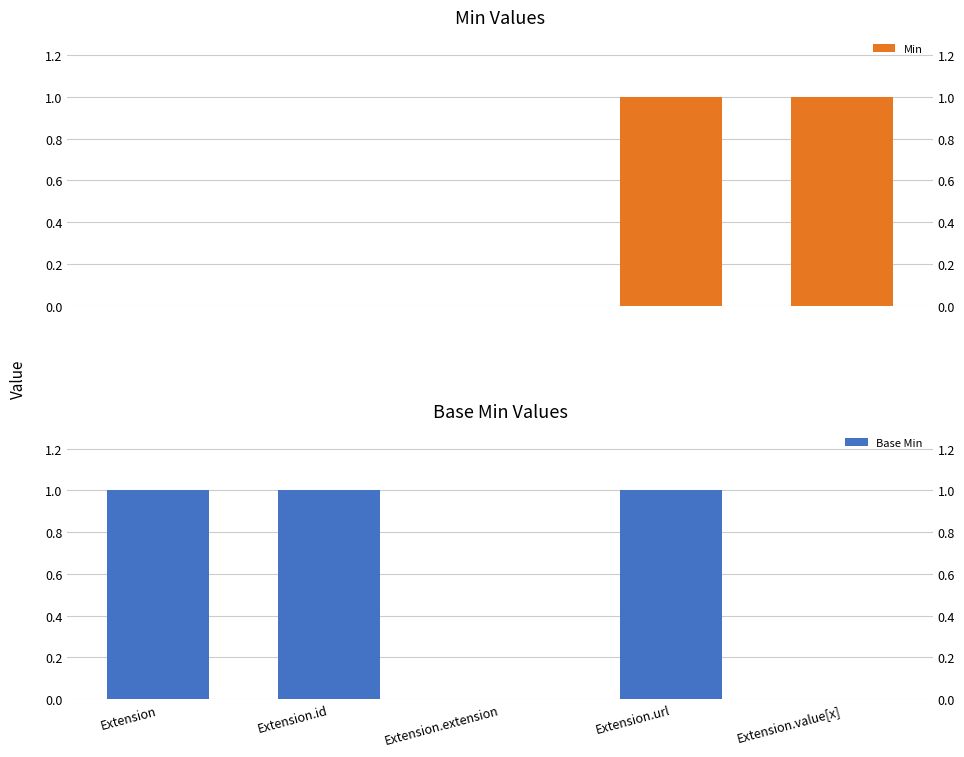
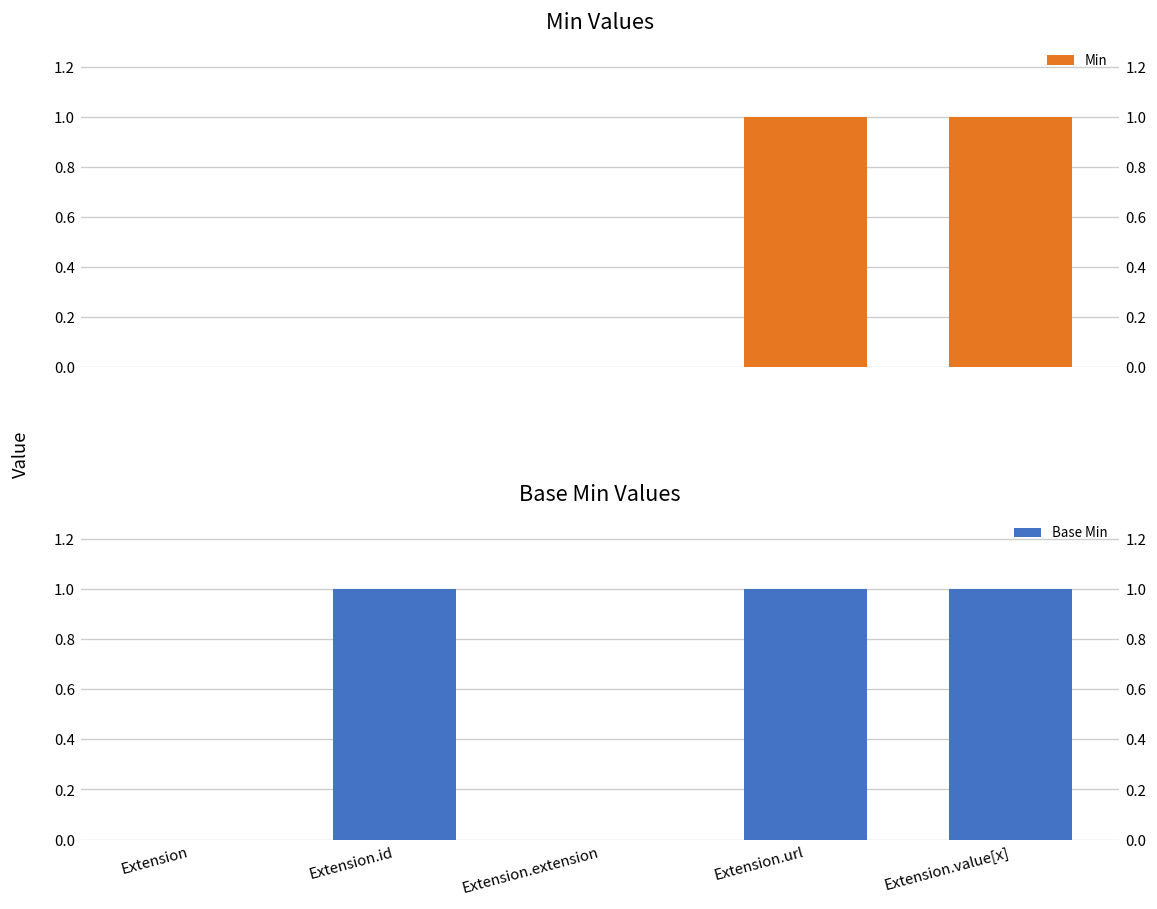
  {
    "Base Min Values": {
-     "Extension": 1,
+     "Extension": 0,
      "Extension.id": 1,
      "Extension.extension": 0,
      "Extension.url": 1,
-     "Extension.value[x]": 0
+     "Extension.value[x]": 1
    }
  }
